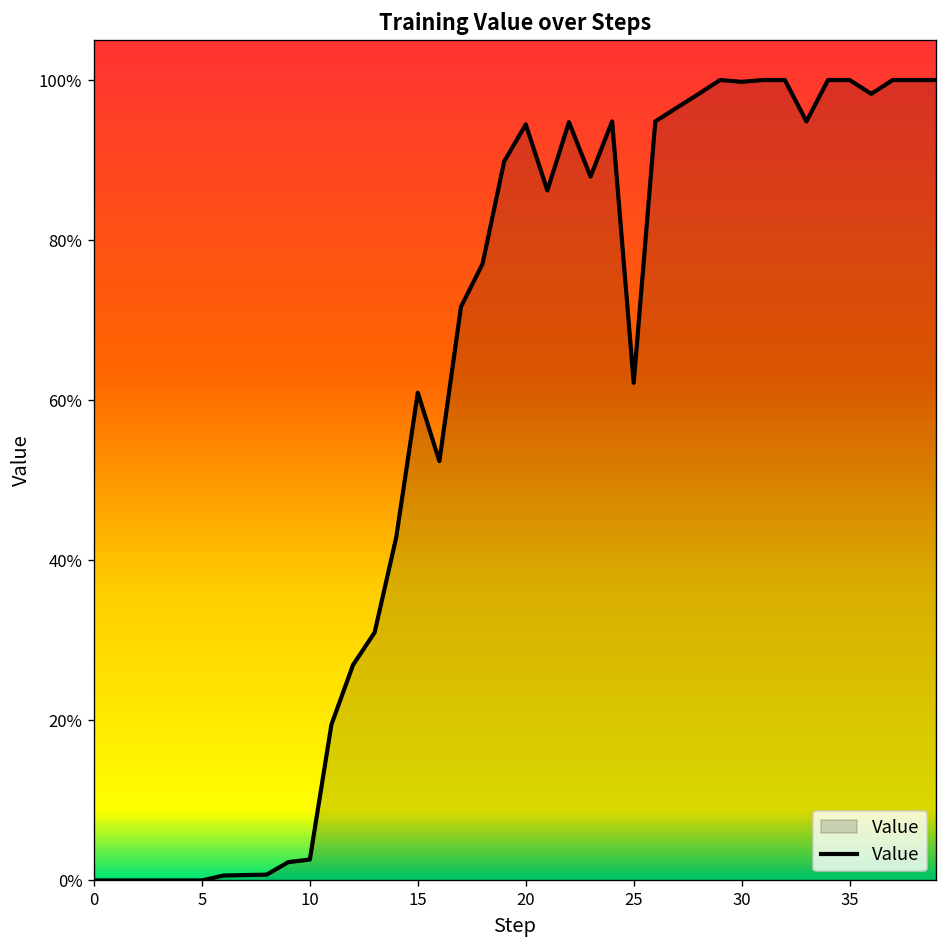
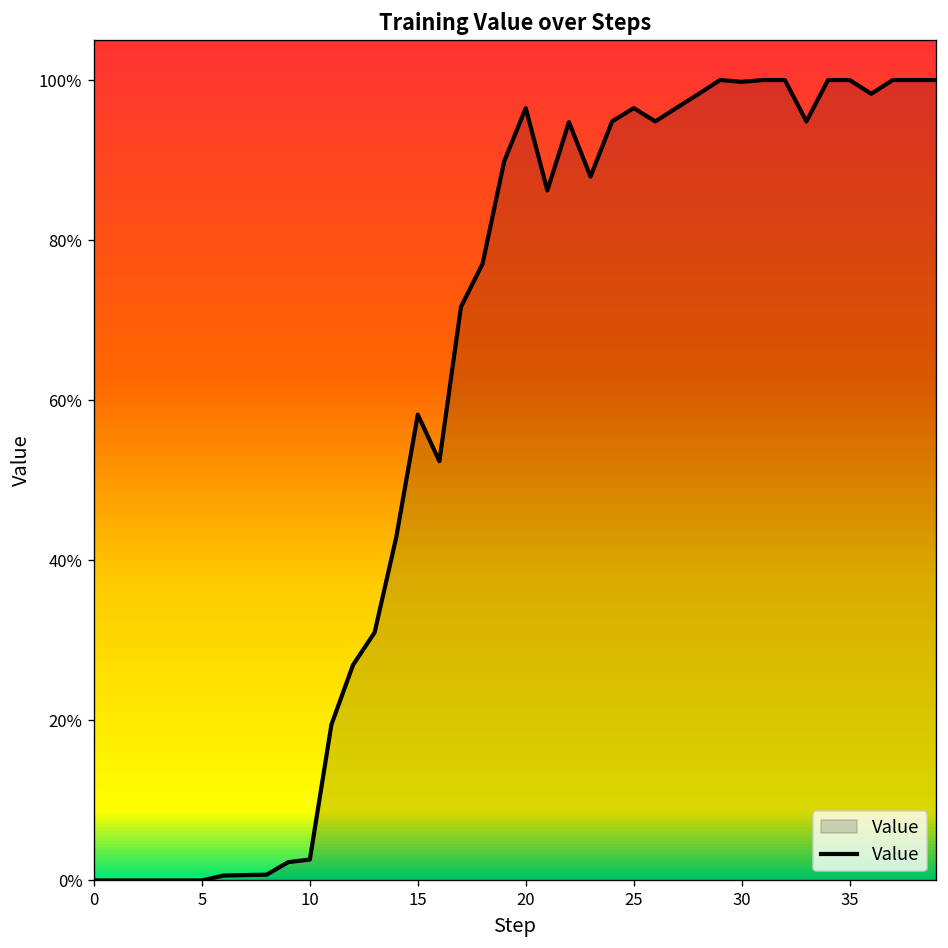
  {
    "0": "0%",
    "5": "0%",
    "10": "3%",
-   "15": "61%",
-   "20": "94%",
-   "25": "62%",
+   "15": "58%",
+   "20": "96%",
+   "25": "96%",
    "30": "100%",
    "35": "100%"
  }
